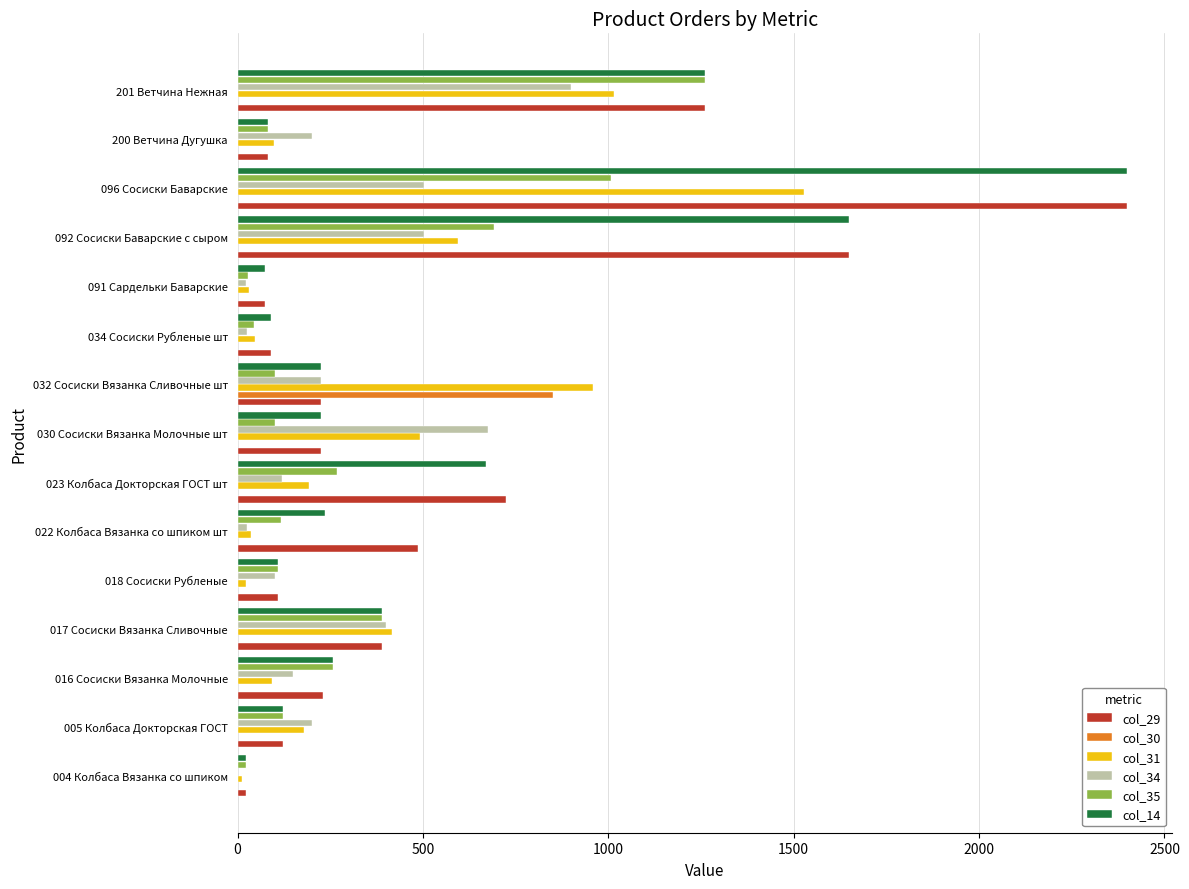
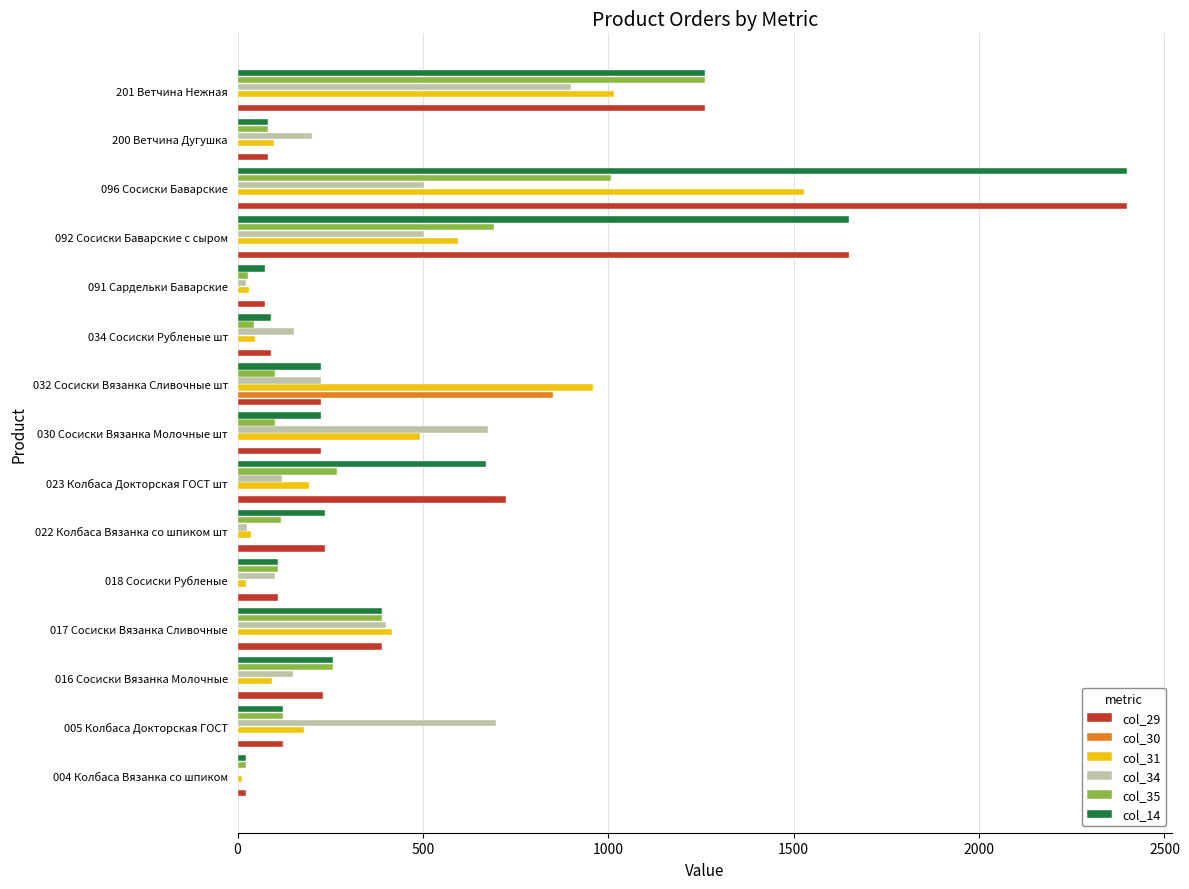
  {
    "col_29": {
      "201 Ветчина Нежная": 1260,
      "200 Ветчина Дугушка": 80,
      "096 Сосиски Баварские": 2400,
      "092 Сосиски Баварские с сыром": 1650,
      "091 Сардельки Баварские": 80,
      "034 Сосиски Рубленые шт": 90,
      "032 Сосиски Вязанка Сливочные шт": 230,
      "030 Сосиски Вязанка Молочные шт": 230,
      "023 Колбаса Докторская ГОСТ шт": 720,
-     "022 Колбаса Вязанка со шпиком шт": 490,
+     "022 Колбаса Вязанка со шпиком шт": 240,
      "018 Сосиски Рубленые": 110,
      "017 Сосиски Вязанка Сливочные": 390,
      "016 Сосиски Вязанка Молочные": 230,
      "005 Колбаса Докторская ГОСТ": 120,
      "004 Колбаса Вязанка со шпиком": 20
    },
    "col_30": {
      "201 Ветчина Нежная": 0,
      "200 Ветчина Дугушка": 0,
      "096 Сосиски Баварские": 0,
      "092 Сосиски Баварские с сыром": 0,
      "091 Сардельки Баварские": 0,
      "034 Сосиски Рубленые шт": 0,
      "032 Сосиски Вязанка Сливочные шт": 850,
      "030 Сосиски Вязанка Молочные шт": 0,
      "023 Колбаса Докторская ГОСТ шт": 0,
      "022 Колбаса Вязанка со шпиком шт": 0,
      "018 Сосиски Рубленые": 0,
      "017 Сосиски Вязанка Сливочные": 0,
      "016 Сосиски Вязанка Молочные": 0,
      "005 Колбаса Докторская ГОСТ": 0,
      "004 Колбаса Вязанка со шпиком": 0
    },
    "col_31": {
      "201 Ветчина Нежная": 1020,
      "200 Ветчина Дугушка": 100,
      "096 Сосиски Баварские": 1530,
      "092 Сосиски Баварские с сыром": 590,
      "091 Сардельки Баварские": 30,
      "034 Сосиски Рубленые шт": 50,
      "032 Сосиски Вязанка Сливочные шт": 960,
      "030 Сосиски Вязанка Молочные шт": 490,
      "023 Колбаса Докторская ГОСТ шт": 190,
      "022 Колбаса Вязанка со шпиком шт": 40,
      "018 Сосиски Рубленые": 20,
      "017 Сосиски Вязанка Сливочные": 420,
      "016 Сосиски Вязанка Молочные": 90,
      "005 Колбаса Докторская ГОСТ": 180,
      "004 Колбаса Вязанка со шпиком": 10
    },
    "col_34": {
      "201 Ветчина Нежная": 900,
      "200 Ветчина Дугушка": 200,
      "096 Сосиски Баварские": 500,
      "092 Сосиски Баварские с сыром": 500,
      "091 Сардельки Баварские": 20,
-     "034 Сосиски Рубленые шт": 30,
+     "034 Сосиски Рубленые шт": 150,
      "032 Сосиски Вязанка Сливочные шт": 230,
      "030 Сосиски Вязанка Молочные шт": 680,
      "023 Колбаса Докторская ГОСТ шт": 120,
      "022 Колбаса Вязанка со шпиком шт": 30,
      "018 Сосиски Рубленые": 100,
      "017 Сосиски Вязанка Сливочные": 400,
      "016 Сосиски Вязанка Молочные": 150,
-     "005 Колбаса Докторская ГОСТ": 200,
+     "005 Колбаса Докторская ГОСТ": 700,
      "004 Колбаса Вязанка со шпиком": 0
    },
    "col_35": {
      "201 Ветчина Нежная": 1260,
      "200 Ветчина Дугушка": 80,
      "096 Сосиски Баварские": 1010,
      "092 Сосиски Баварские с сыром": 690,
      "091 Сардельки Баварские": 30,
      "034 Сосиски Рубленые шт": 50,
      "032 Сосиски Вязанка Сливочные шт": 100,
      "030 Сосиски Вязанка Молочные шт": 100,
      "023 Колбаса Докторская ГОСТ шт": 270,
      "022 Колбаса Вязанка со шпиком шт": 120,
      "018 Сосиски Рубленые": 110,
      "017 Сосиски Вязанка Сливочные": 390,
      "016 Сосиски Вязанка Молочные": 260,
      "005 Колбаса Докторская ГОСТ": 120,
      "004 Колбаса Вязанка со шпиком": 20
    },
    "col_14": {
      "201 Ветчина Нежная": 1260,
      "200 Ветчина Дугушка": 80,
      "096 Сосиски Баварские": 2400,
      "092 Сосиски Баварские с сыром": 1650,
      "091 Сардельки Баварские": 80,
      "034 Сосиски Рубленые шт": 90,
      "032 Сосиски Вязанка Сливочные шт": 230,
      "030 Сосиски Вязанка Молочные шт": 230,
      "023 Колбаса Докторская ГОСТ шт": 670,
      "022 Колбаса Вязанка со шпиком шт": 240,
      "018 Сосиски Рубленые": 110,
      "017 Сосиски Вязанка Сливочные": 390,
      "016 Сосиски Вязанка Молочные": 260,
      "005 Колбаса Докторская ГОСТ": 120,
      "004 Колбаса Вязанка со шпиком": 20
    }
  }
